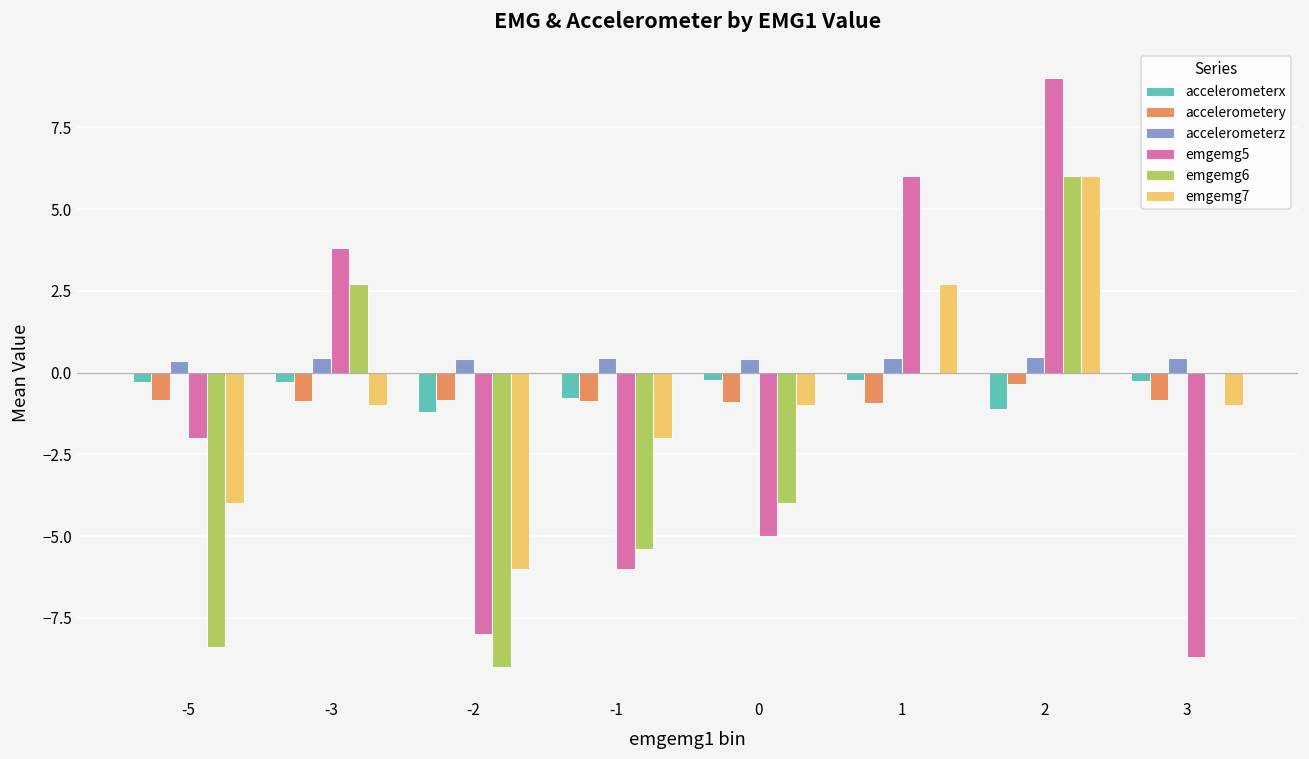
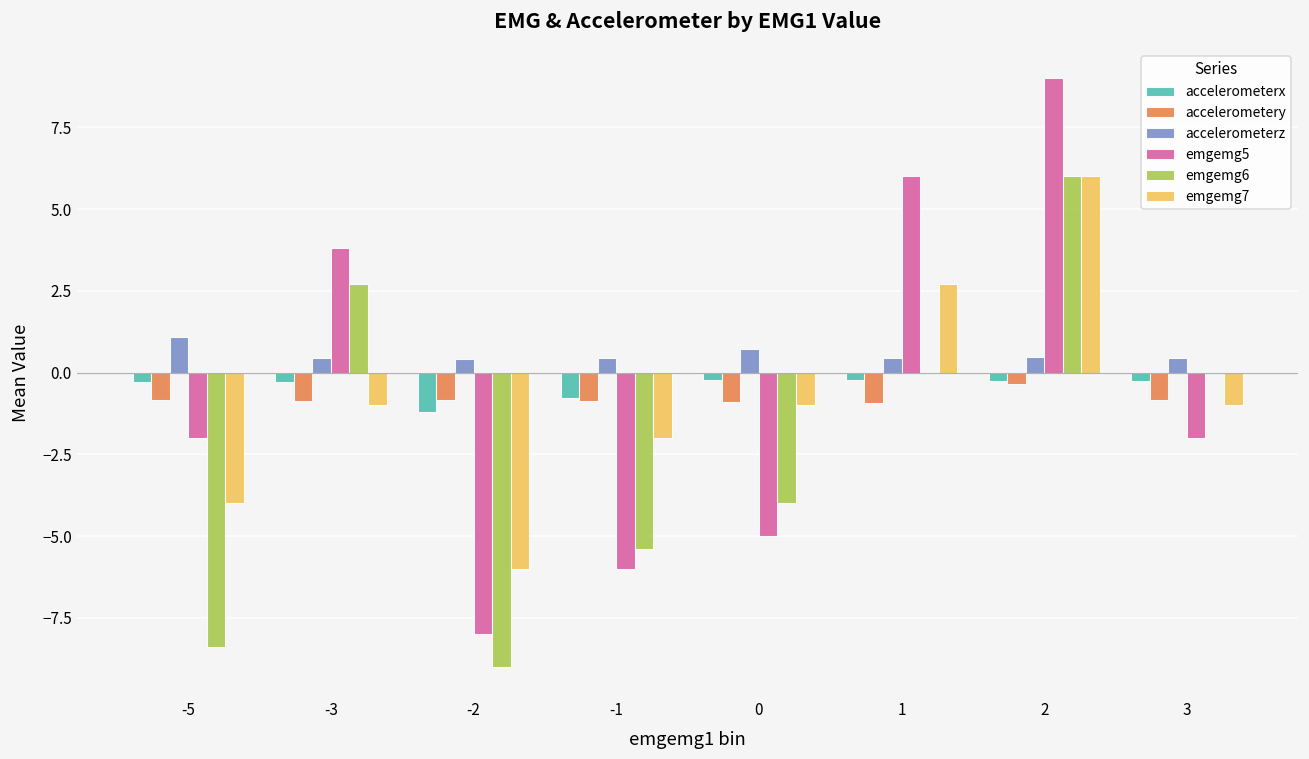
  {
    "accelerometerx": {
      "-5": -0.3,
      "-3": -0.3,
      "-2": -1.2,
      "-1": -0.8,
      "0": -0.2,
      "1": -0.2,
-     "2": -1.1,
+     "2": -0.2,
      "3": -0.3
    },
    "accelerometery": {
      "-5": -0.8,
      "-3": -0.9,
      "-2": -0.8,
      "-1": -0.9,
      "0": -0.9,
      "1": -0.9,
      "2": -0.3,
      "3": -0.8
    },
    "accelerometerz": {
-     "-5": 0.4,
+     "-5": 1.1,
      "-3": 0.4,
      "-2": 0.4,
      "-1": 0.5,
-     "0": 0.4,
+     "0": 0.7,
      "1": 0.4,
      "2": 0.5,
      "3": 0.4
    },
    "emgemg5": {
      "-5": -2.0,
      "-3": 3.8,
      "-2": -8.0,
      "-1": -6.0,
      "0": -5.0,
      "1": 6.0,
      "2": 9.0,
-     "3": -8.7
+     "3": -2.0
    },
    "emgemg6": {
      "-5": -8.4,
      "-3": 2.7,
      "-2": -9.0,
      "-1": -5.4,
      "0": -4.0,
      "1": 0.0,
      "2": 6.0,
      "3": 0.0
    },
    "emgemg7": {
      "-5": -4.0,
      "-3": -1.0,
      "-2": -6.0,
      "-1": -2.0,
      "0": -1.0,
      "1": 2.7,
      "2": 6.0,
      "3": -1.0
    }
  }
